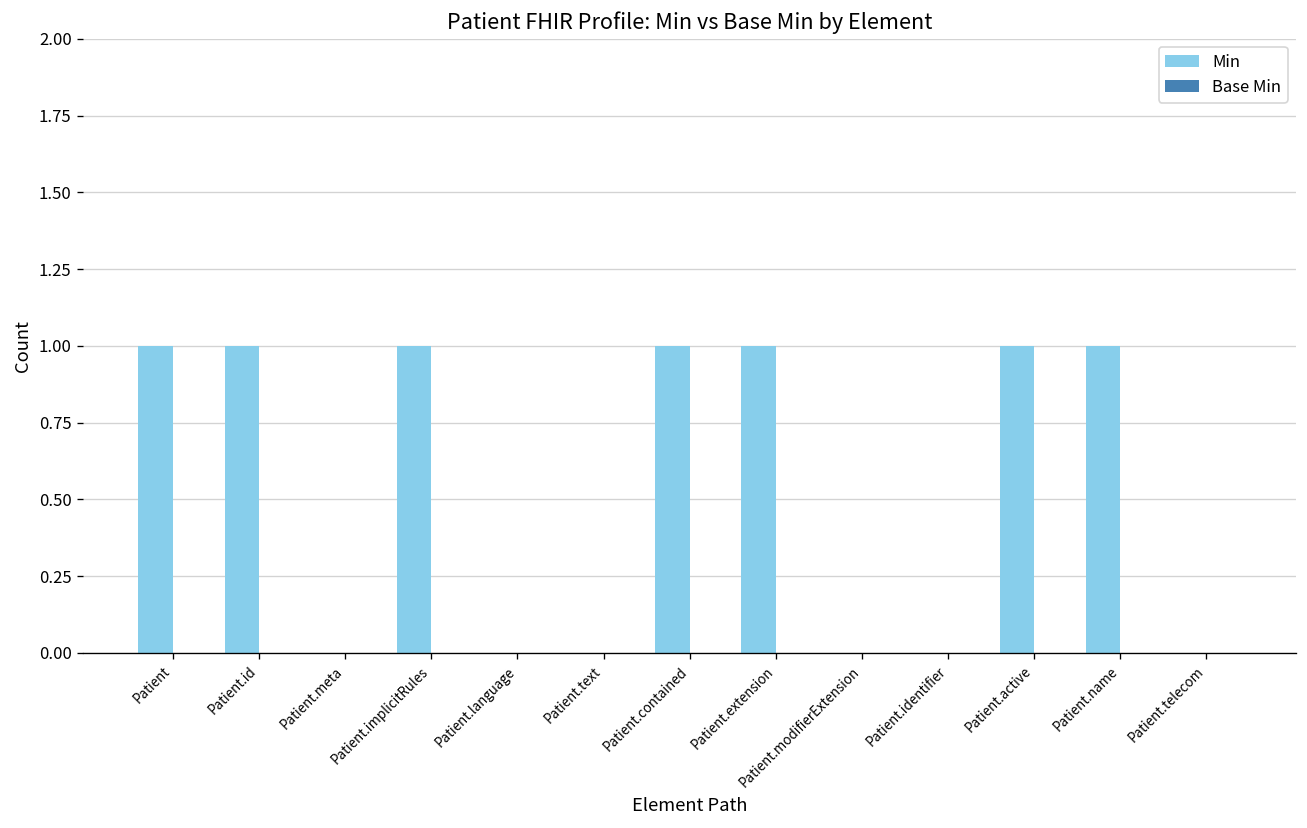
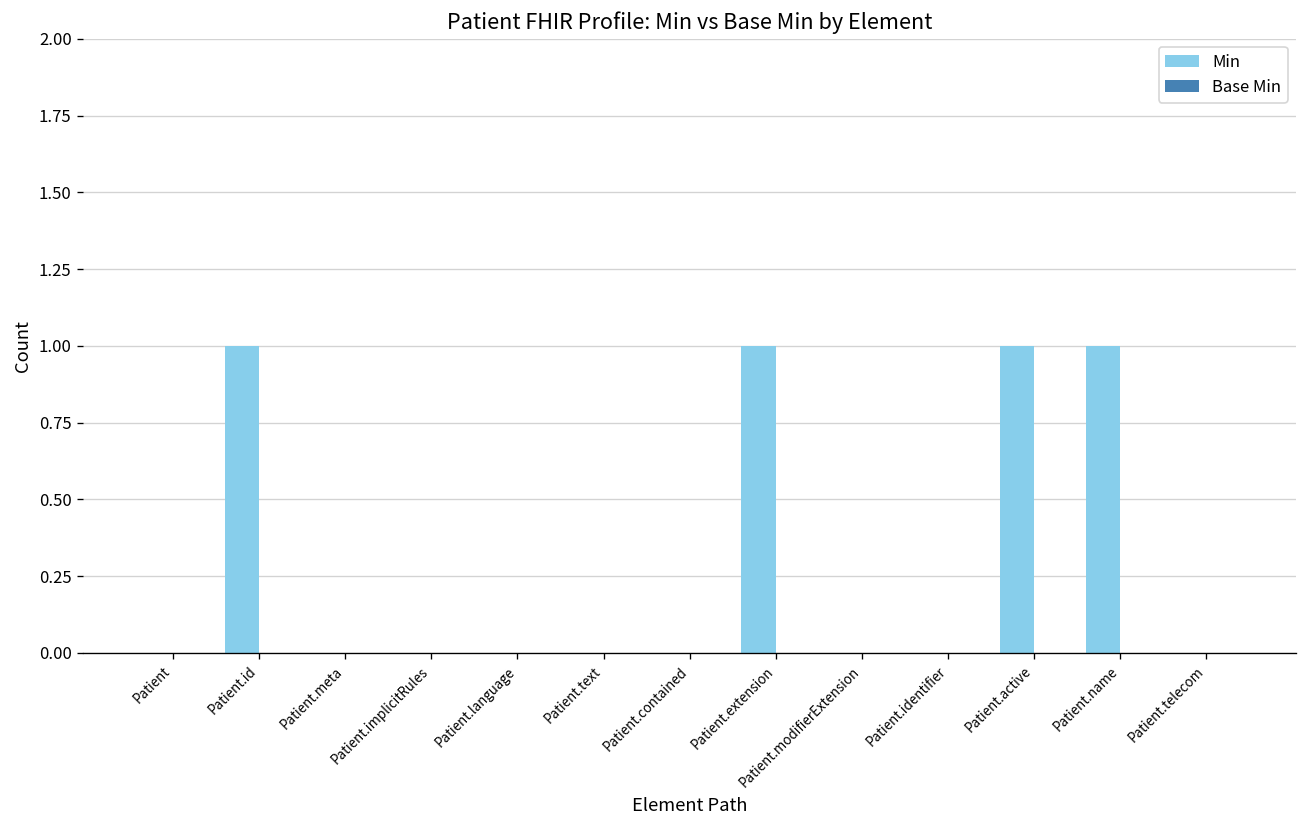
  {
    "Min": {
-     "Patient": 1,
+     "Patient": 0,
      "Patient.id": 1,
      "Patient.meta": 0,
-     "Patient.implicitRules": 1,
+     "Patient.implicitRules": 0,
      "Patient.language": 0,
      "Patient.text": 0,
-     "Patient.contained": 1,
+     "Patient.contained": 0,
      "Patient.extension": 1,
      "Patient.modifierExtension": 0,
      "Patient.identifier": 0,
      "Patient.active": 1,
      "Patient.name": 1,
      "Patient.telecom": 0
    },
    "Base Min": {
      "Patient": 0,
      "Patient.id": 0,
      "Patient.meta": 0,
      "Patient.implicitRules": 0,
      "Patient.language": 0,
      "Patient.text": 0,
      "Patient.contained": 0,
      "Patient.extension": 0,
      "Patient.modifierExtension": 0,
      "Patient.identifier": 0,
      "Patient.active": 0,
      "Patient.name": 0,
      "Patient.telecom": 0
    }
  }
